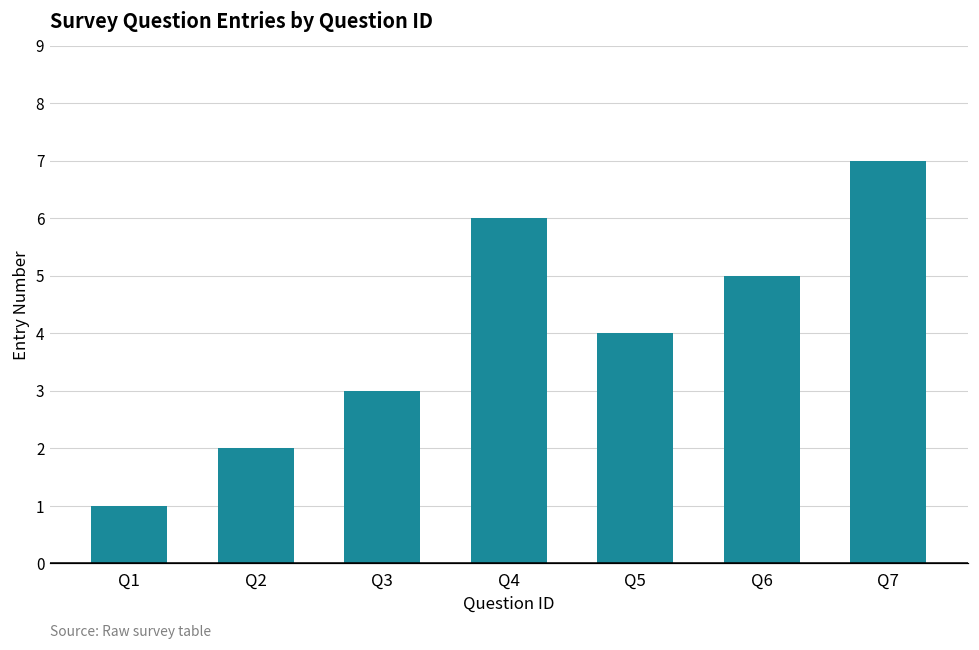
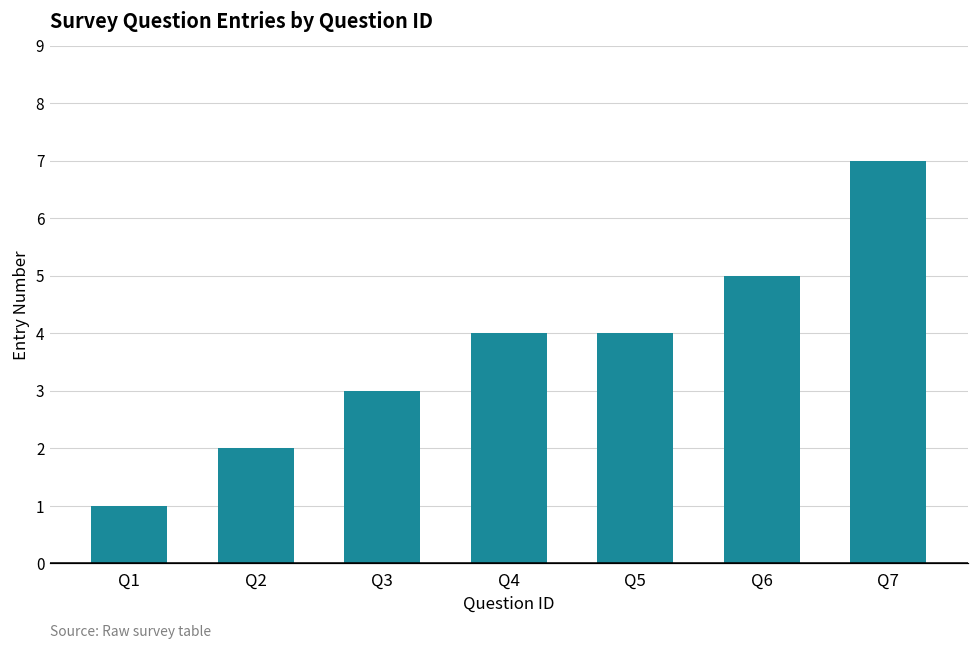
  {
    "Q1": 1,
    "Q2": 2,
    "Q3": 3,
-   "Q4": 6,
+   "Q4": 4,
    "Q5": 4,
    "Q6": 5,
    "Q7": 7
  }
